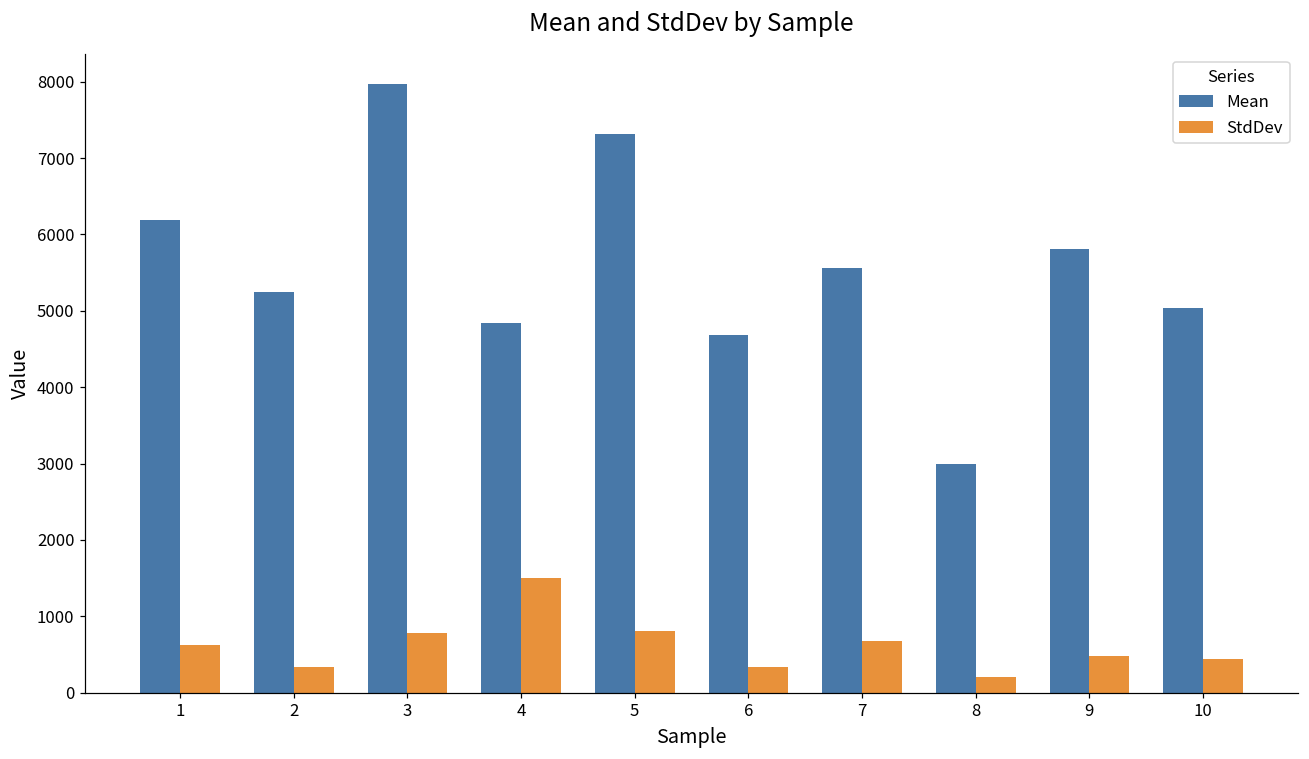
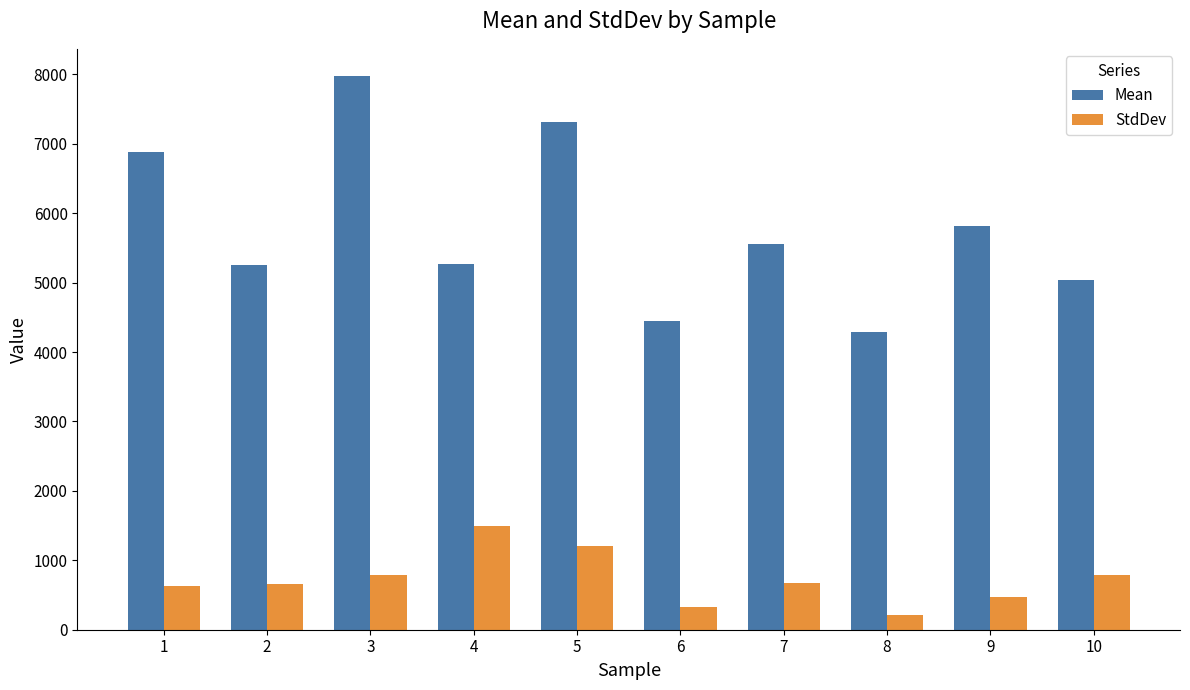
  {
    "Mean": {
-     "1": 6200,
+     "1": 6900,
      "2": 5300,
      "3": 8000,
-     "4": 4800,
+     "4": 5300,
      "5": 7300,
-     "6": 4700,
+     "6": 4400,
      "7": 5600,
-     "8": 3000,
+     "8": 4300,
      "9": 5800,
      "10": 5000
    },
    "StdDev": {
      "1": 600,
-     "2": 300,
+     "2": 700,
      "3": 800,
      "4": 1500,
-     "5": 800,
+     "5": 1200,
      "6": 300,
      "7": 700,
      "8": 200,
      "9": 500,
-     "10": 400
+     "10": 800
    }
  }
